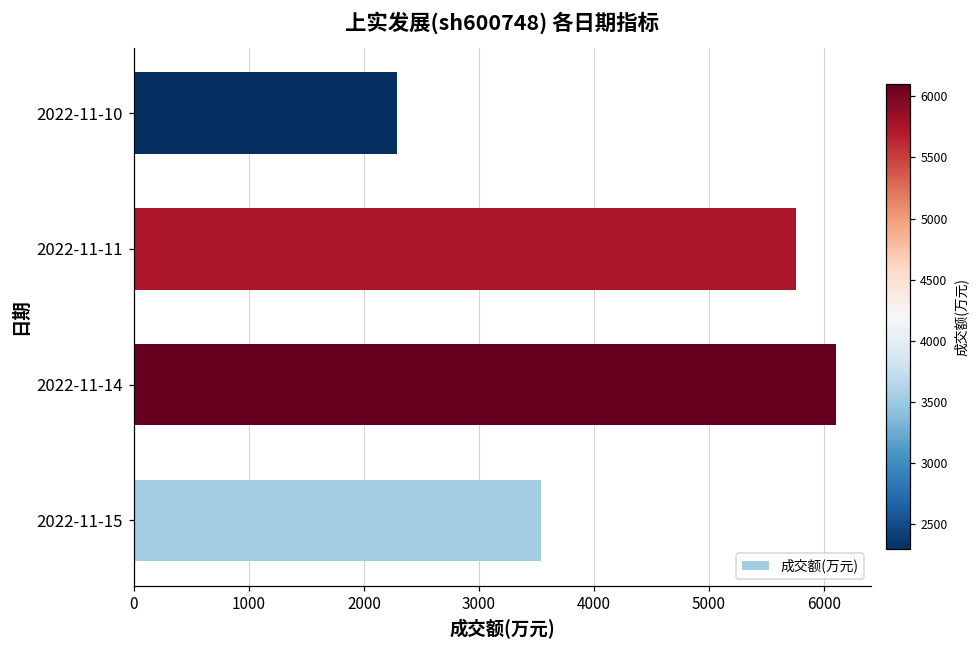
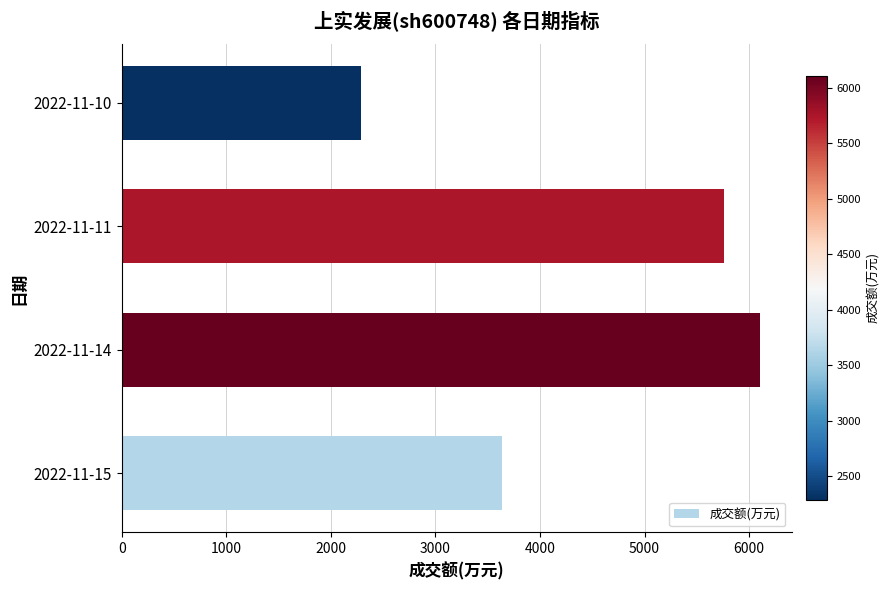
  {
    "2022-11-10": 2290,
    "2022-11-11": 5760,
    "2022-11-14": 6100,
-   "2022-11-15": 3540
+   "2022-11-15": 3640
  }
